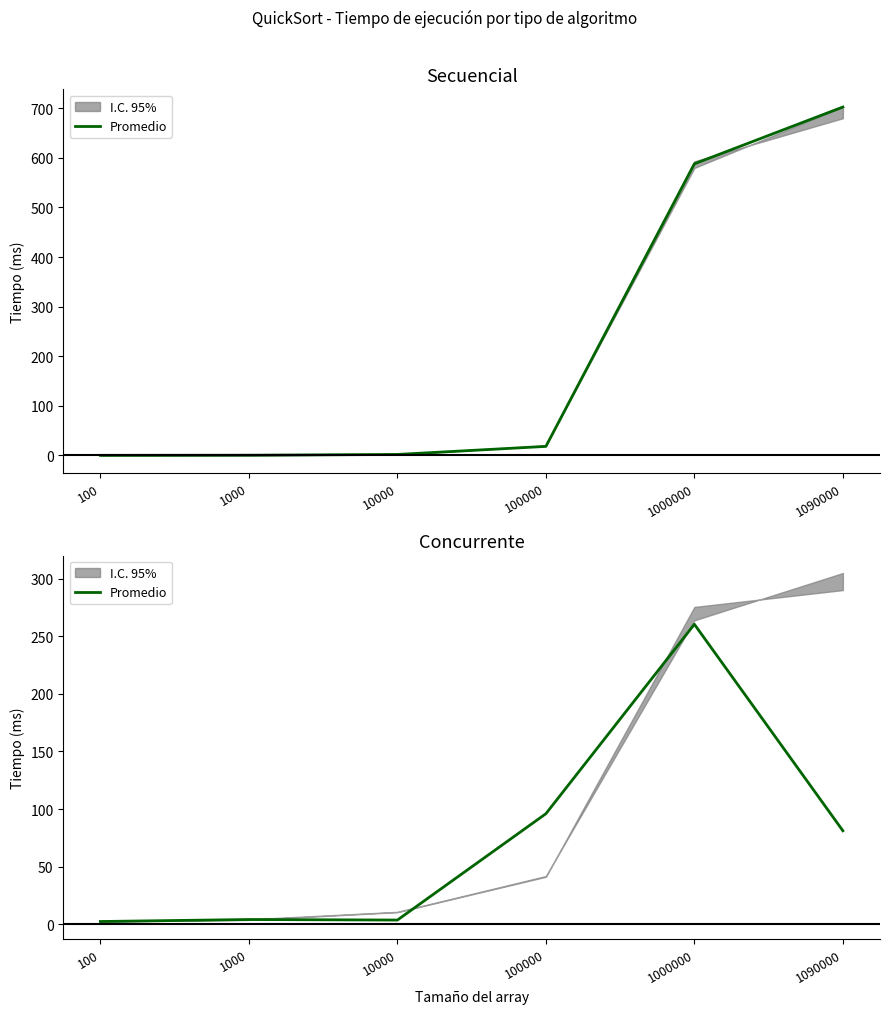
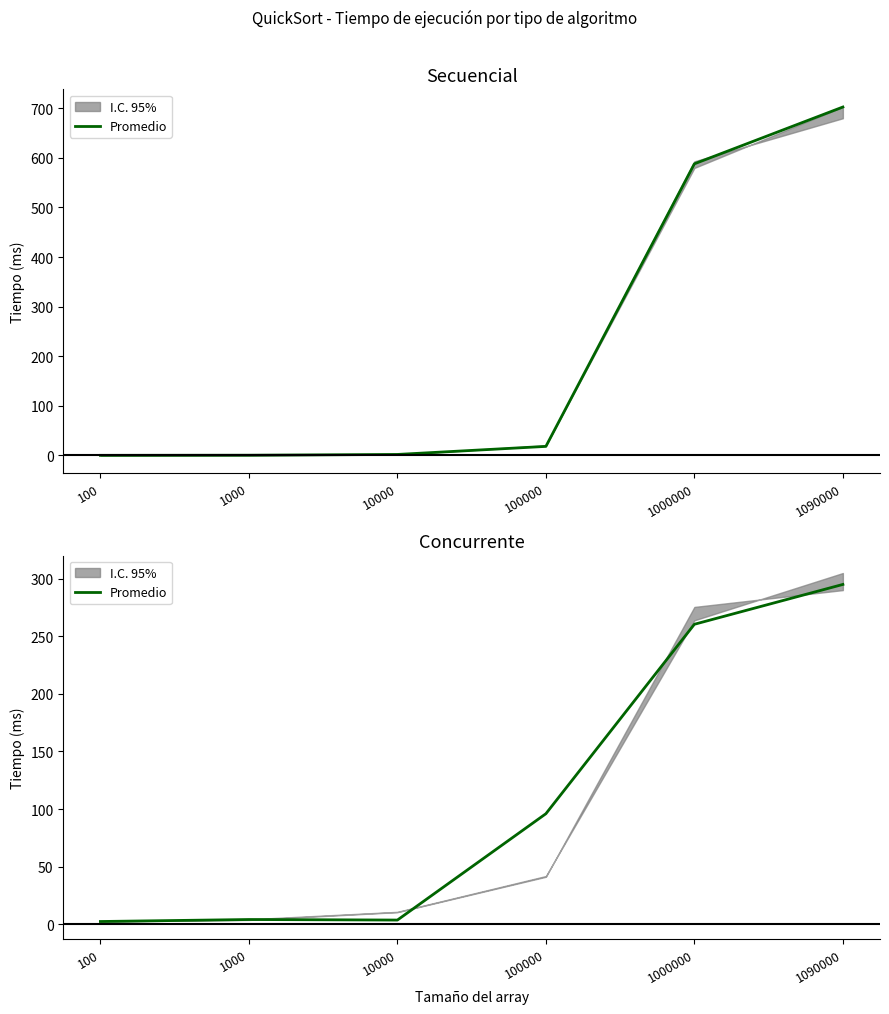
  {
    "Concurrente": {
      "Promedio": {
        "10000": 4,
        "100000": 96,
        "1000000": 260,
-       "1090000": 81
+       "1090000": 295
      }
    }
  }
